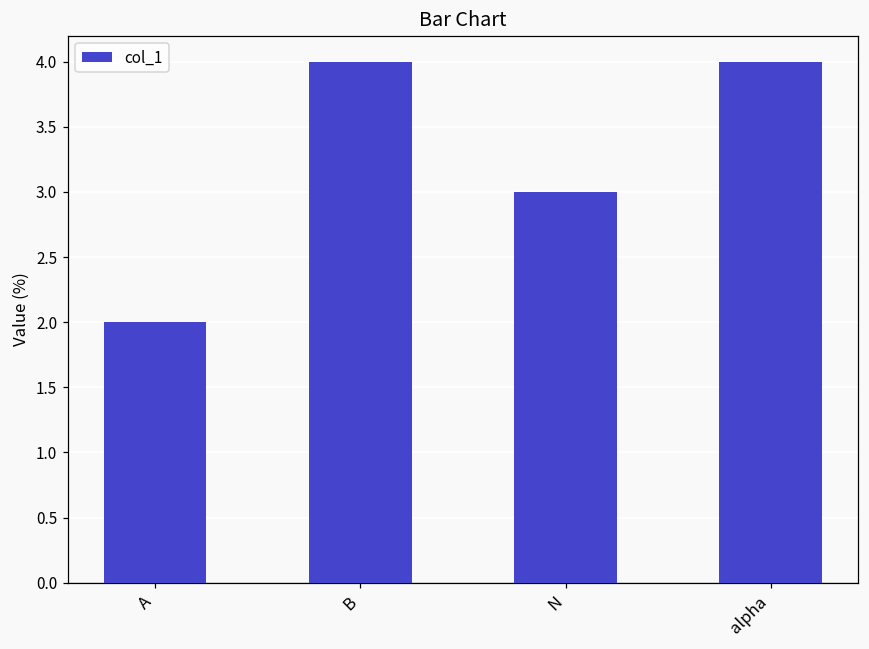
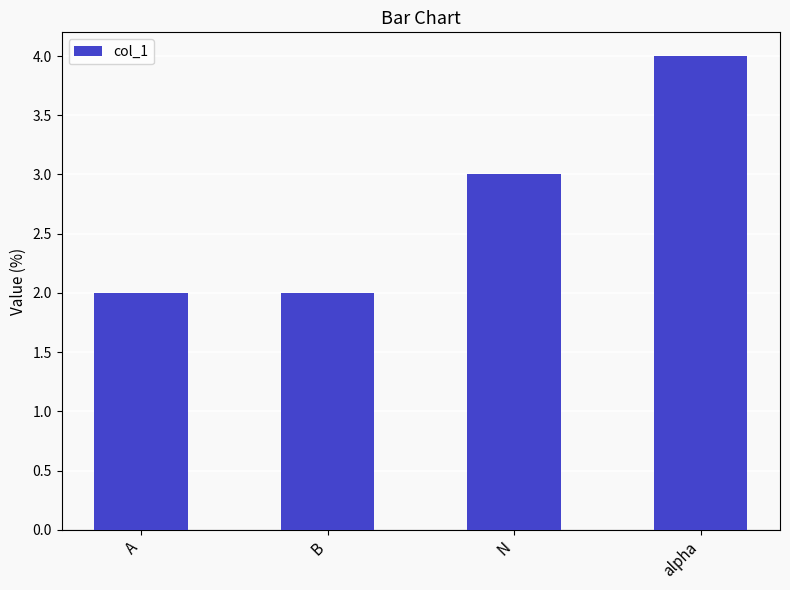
  {
    "A": 2,
-   "B": 4,
+   "B": 2,
    "N": 3,
    "alpha": 4
  }
